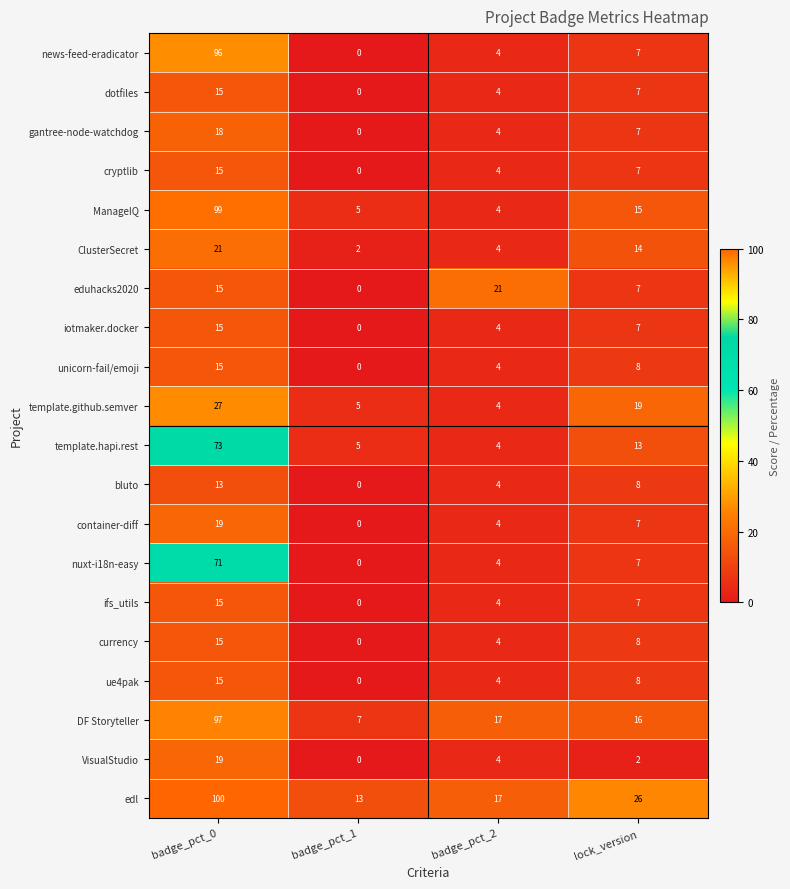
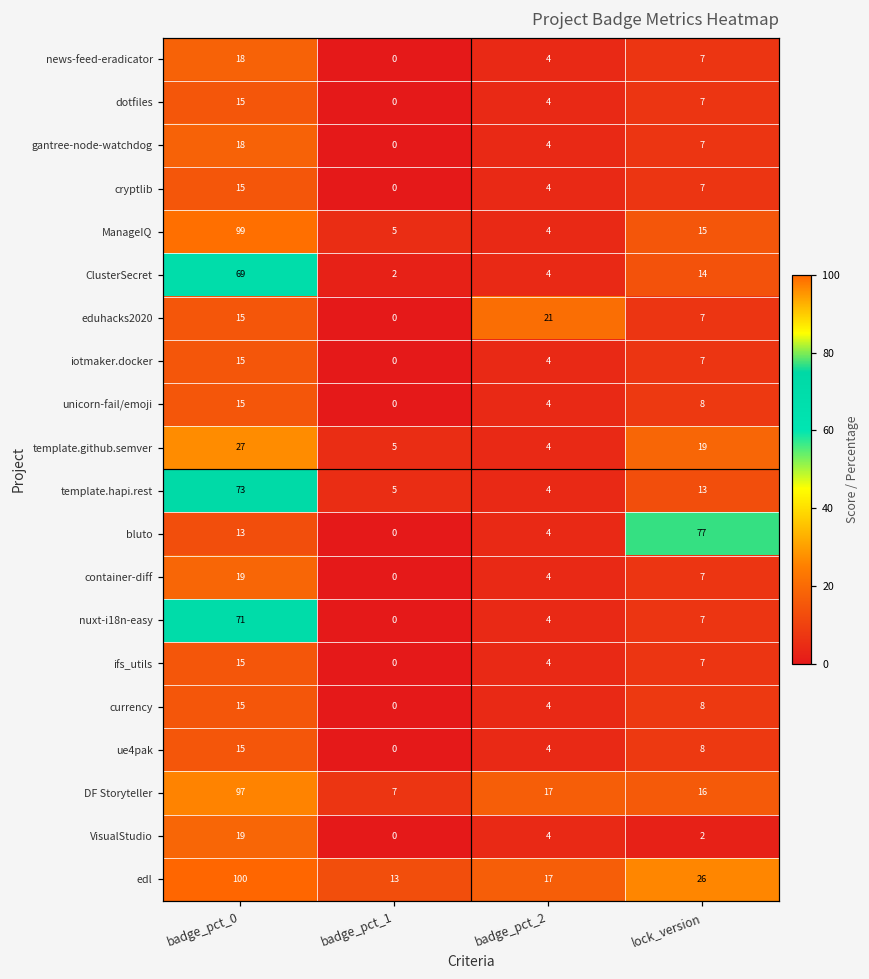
  {
    "news-feed-eradicator": {
-     "badge_pct_0": 96,
+     "badge_pct_0": 18,
      "badge_pct_1": 0,
      "badge_pct_2": 4,
      "lock_version": 7
    },
    "dotfiles": {
      "badge_pct_0": 15,
      "badge_pct_1": 0,
      "badge_pct_2": 4,
      "lock_version": 7
    },
    "gantree-node-watchdog": {
      "badge_pct_0": 18,
      "badge_pct_1": 0,
      "badge_pct_2": 4,
      "lock_version": 7
    },
    "cryptlib": {
      "badge_pct_0": 15,
      "badge_pct_1": 0,
      "badge_pct_2": 4,
      "lock_version": 7
    },
    "ManageIQ": {
      "badge_pct_0": 99,
      "badge_pct_1": 5,
      "badge_pct_2": 4,
      "lock_version": 15
    },
    "ClusterSecret": {
-     "badge_pct_0": 21,
+     "badge_pct_0": 69,
      "badge_pct_1": 2,
      "badge_pct_2": 4,
      "lock_version": 14
    },
    "eduhacks2020": {
      "badge_pct_0": 15,
      "badge_pct_1": 0,
      "badge_pct_2": 21,
      "lock_version": 7
    },
    "iotmaker.docker": {
      "badge_pct_0": 15,
      "badge_pct_1": 0,
      "badge_pct_2": 4,
      "lock_version": 7
    },
    "unicorn-fail/emoji": {
      "badge_pct_0": 15,
      "badge_pct_1": 0,
      "badge_pct_2": 4,
      "lock_version": 8
    },
    "template.github.semver": {
      "badge_pct_0": 27,
      "badge_pct_1": 5,
      "badge_pct_2": 4,
      "lock_version": 19
    },
    "template.hapi.rest": {
      "badge_pct_0": 73,
      "badge_pct_1": 5,
      "badge_pct_2": 4,
      "lock_version": 13
    },
    "bluto": {
      "badge_pct_0": 13,
      "badge_pct_1": 0,
      "badge_pct_2": 4,
-     "lock_version": 8
+     "lock_version": 77
    },
    "container-diff": {
      "badge_pct_0": 19,
      "badge_pct_1": 0,
      "badge_pct_2": 4,
      "lock_version": 7
    },
    "nuxt-i18n-easy": {
      "badge_pct_0": 71,
      "badge_pct_1": 0,
      "badge_pct_2": 4,
      "lock_version": 7
    },
    "ifs_utils": {
      "badge_pct_0": 15,
      "badge_pct_1": 0,
      "badge_pct_2": 4,
      "lock_version": 7
    },
    "currency": {
      "badge_pct_0": 15,
      "badge_pct_1": 0,
      "badge_pct_2": 4,
      "lock_version": 8
    },
    "ue4pak": {
      "badge_pct_0": 15,
      "badge_pct_1": 0,
      "badge_pct_2": 4,
      "lock_version": 8
    },
    "DF Storyteller": {
      "badge_pct_0": 97,
      "badge_pct_1": 7,
      "badge_pct_2": 17,
      "lock_version": 16
    },
    "VisualStudio": {
      "badge_pct_0": 19,
      "badge_pct_1": 0,
      "badge_pct_2": 4,
      "lock_version": 2
    },
    "edl": {
      "badge_pct_0": 100,
      "badge_pct_1": 13,
      "badge_pct_2": 17,
      "lock_version": 26
    }
  }
